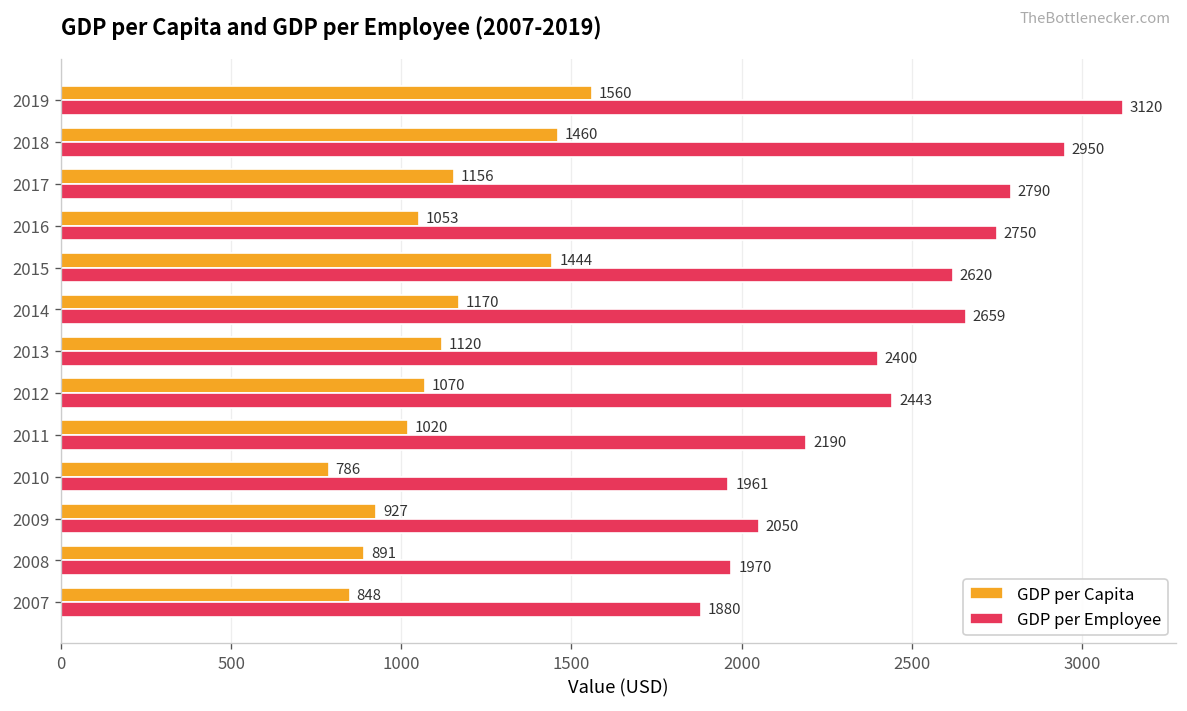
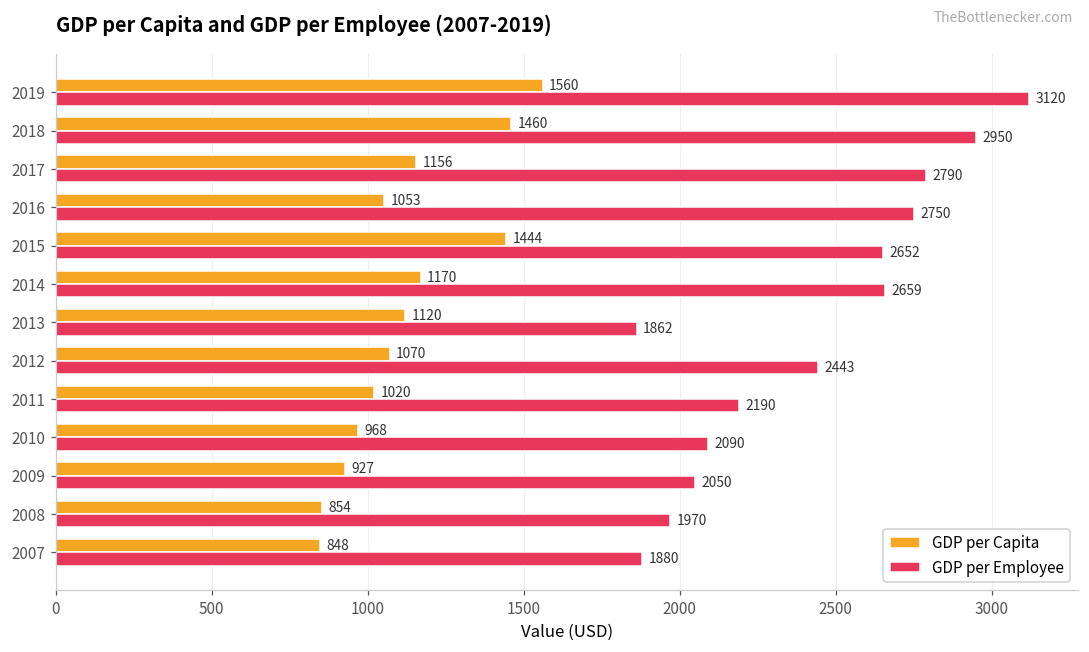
  {
    "GDP per Capita": {
      "2019": 1560,
      "2018": 1460,
      "2017": 1156,
      "2016": 1053,
      "2015": 1444,
      "2014": 1170,
      "2013": 1120,
      "2012": 1070,
      "2011": 1020,
-     "2010": 786,
+     "2010": 968,
      "2009": 927,
-     "2008": 891,
+     "2008": 854,
      "2007": 848
    },
    "GDP per Employee": {
      "2019": 3120,
      "2018": 2950,
      "2017": 2790,
      "2016": 2750,
-     "2015": 2620,
+     "2015": 2652,
      "2014": 2659,
-     "2013": 2400,
+     "2013": 1862,
      "2012": 2443,
      "2011": 2190,
-     "2010": 1961,
+     "2010": 2090,
      "2009": 2050,
      "2008": 1970,
      "2007": 1880
    }
  }
